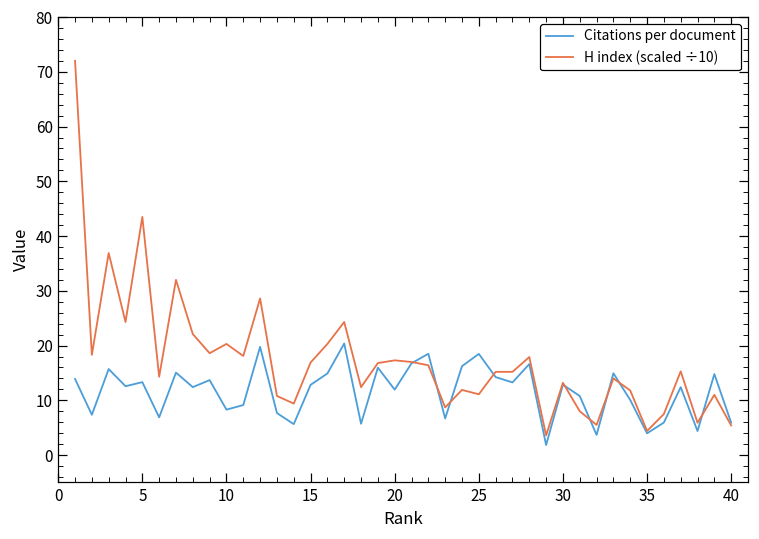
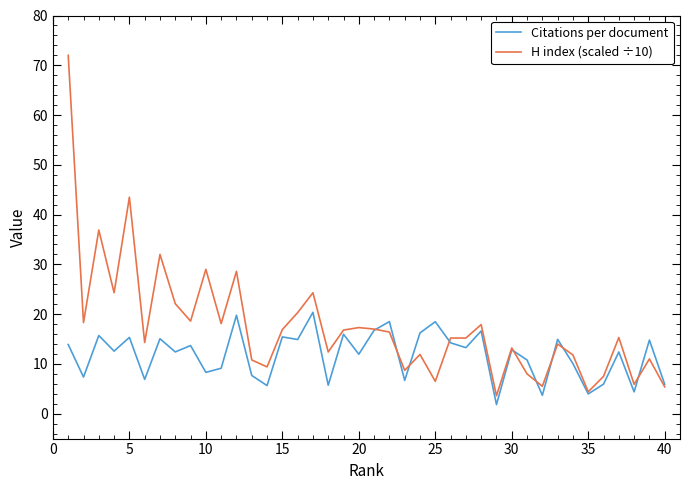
  {
    "Citations per document": {
-     "5": 13,
+     "5": 15,
      "10": 8,
-     "15": 13,
+     "15": 15,
      "20": 12,
      "25": 18
    },
    "H index (scaled ÷10)": {
      "5": 44,
-     "10": 20,
+     "10": 29,
      "15": 17,
      "20": 17,
-     "25": 11
+     "25": 7
    }
  }
